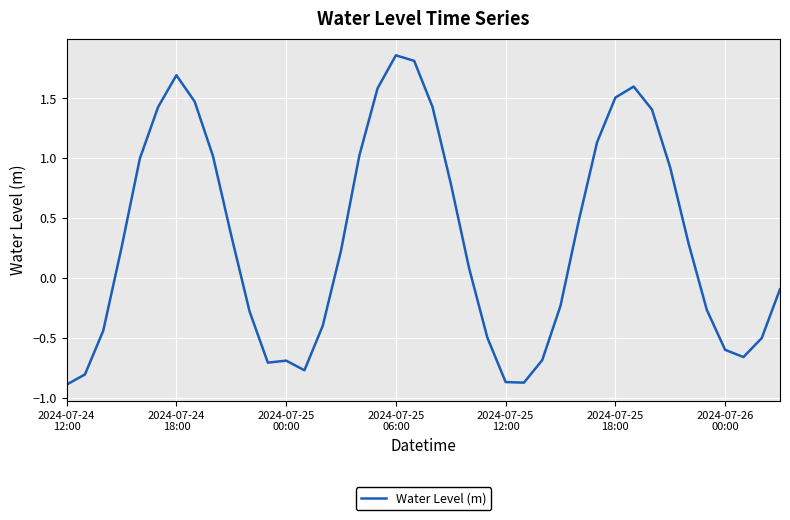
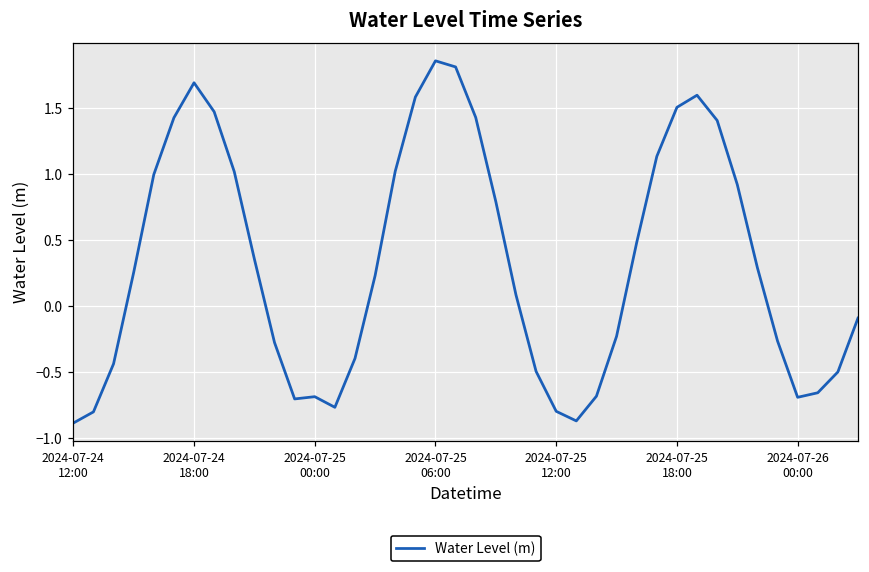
  {
    "2024-07-24 12:00": -0.89,
    "2024-07-24 18:00": 1.69,
    "2024-07-25 00:00": -0.69,
    "2024-07-25 06:00": 1.86,
-   "2024-07-25 12:00": -0.87,
+   "2024-07-25 12:00": -0.80,
    "2024-07-25 18:00": 1.51,
-   "2024-07-26 00:00": -0.60
+   "2024-07-26 00:00": -0.69
  }
